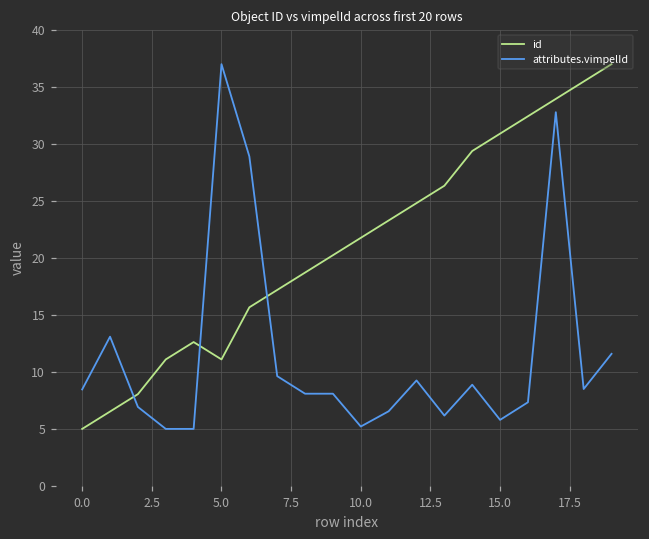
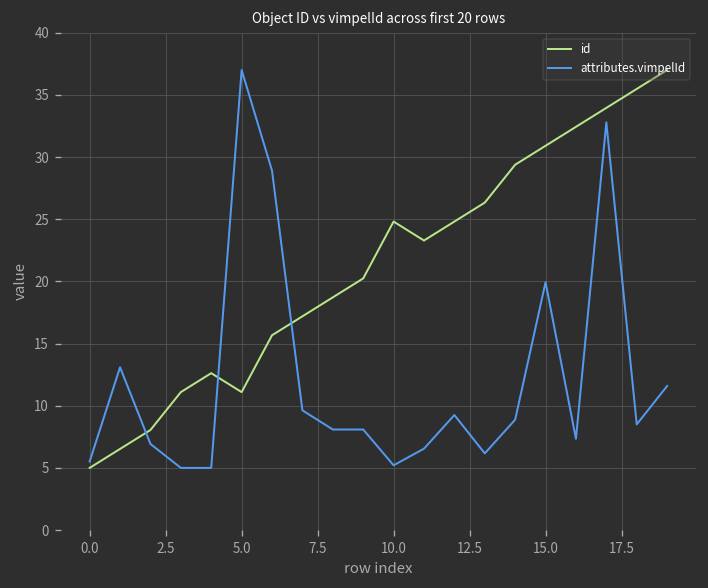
  {
    "id": {
      "0.0": 5.0,
      "5.0": 11.1,
-     "10.0": 21.8,
+     "10.0": 24.8,
      "15.0": 30.9
    },
    "attributes.vimpelId": {
-     "0.0": 8.5,
+     "0.0": 5.5,
      "5.0": 37.0,
      "10.0": 5.2,
-     "15.0": 5.8
+     "15.0": 19.9
    }
  }
